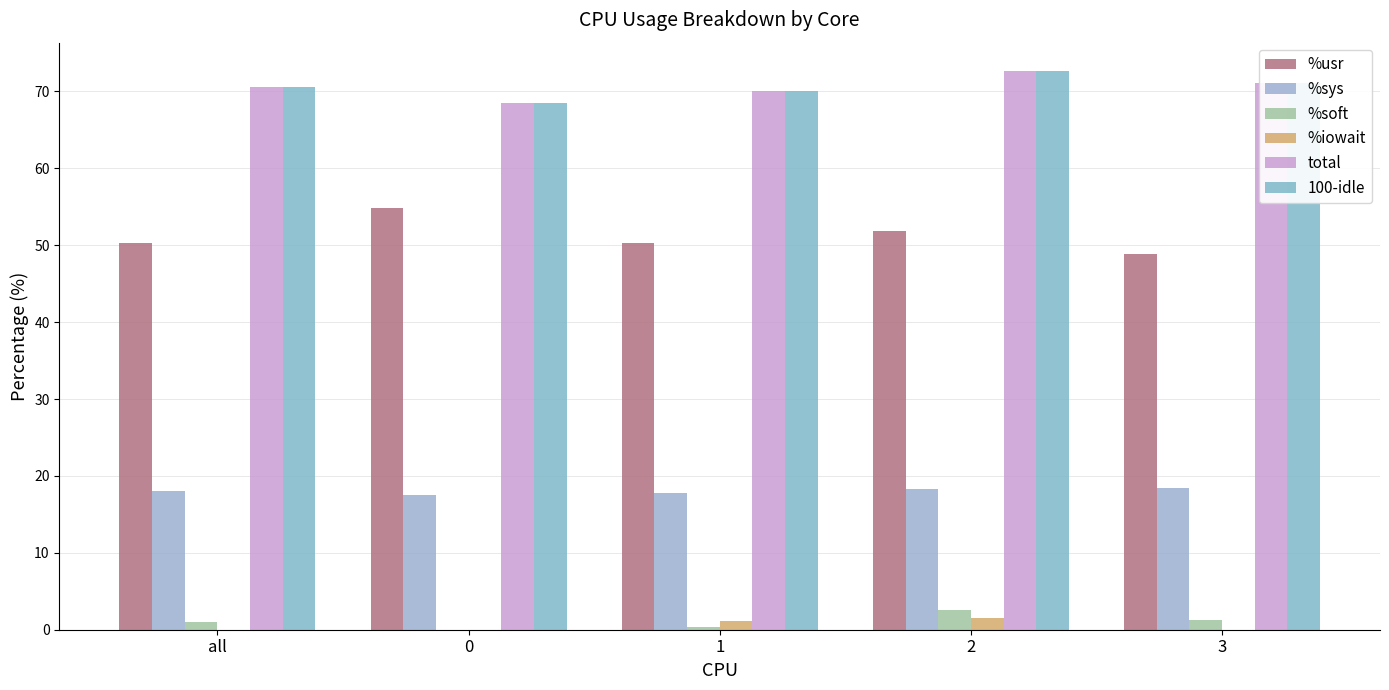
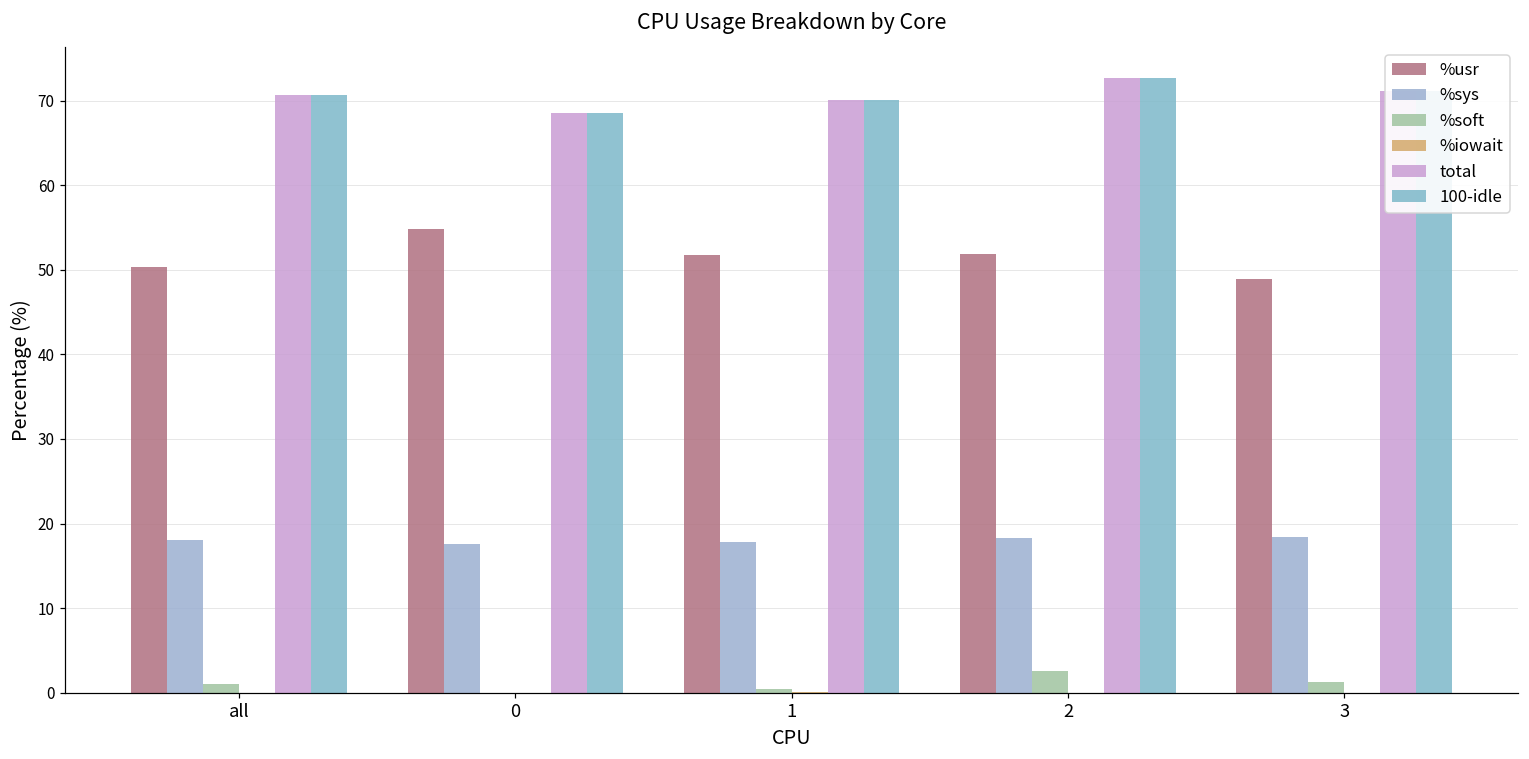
  {
    "%usr": {
      "all": 50,
      "0": 55,
-     "1": 50,
+     "1": 52,
      "2": 52,
      "3": 49
    },
    "%iowait": {
-     "1": 1,
-     "2": 1
+     "1": 0,
+     "2": 0
    }
  }
